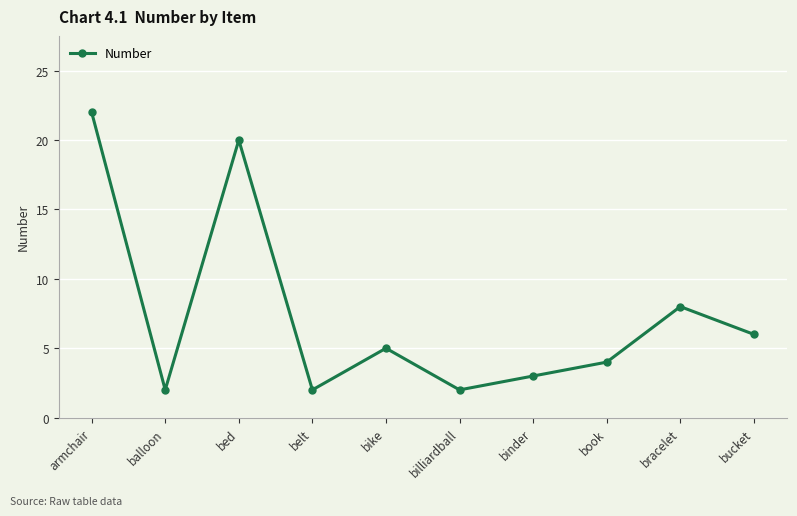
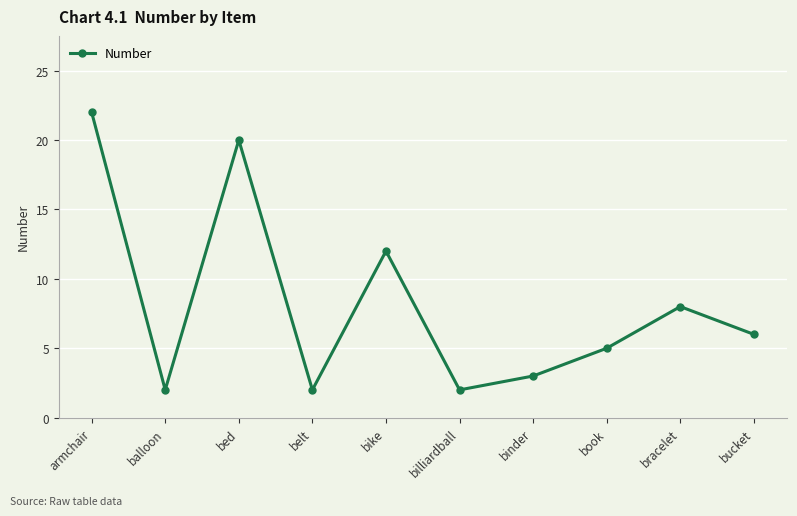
  {
    "armchair": 22,
    "balloon": 2,
    "bed": 20,
    "belt": 2,
-   "bike": 5,
+   "bike": 12,
    "billiardball": 2,
    "binder": 3,
-   "book": 4,
+   "book": 5,
    "bracelet": 8,
    "bucket": 6
  }
